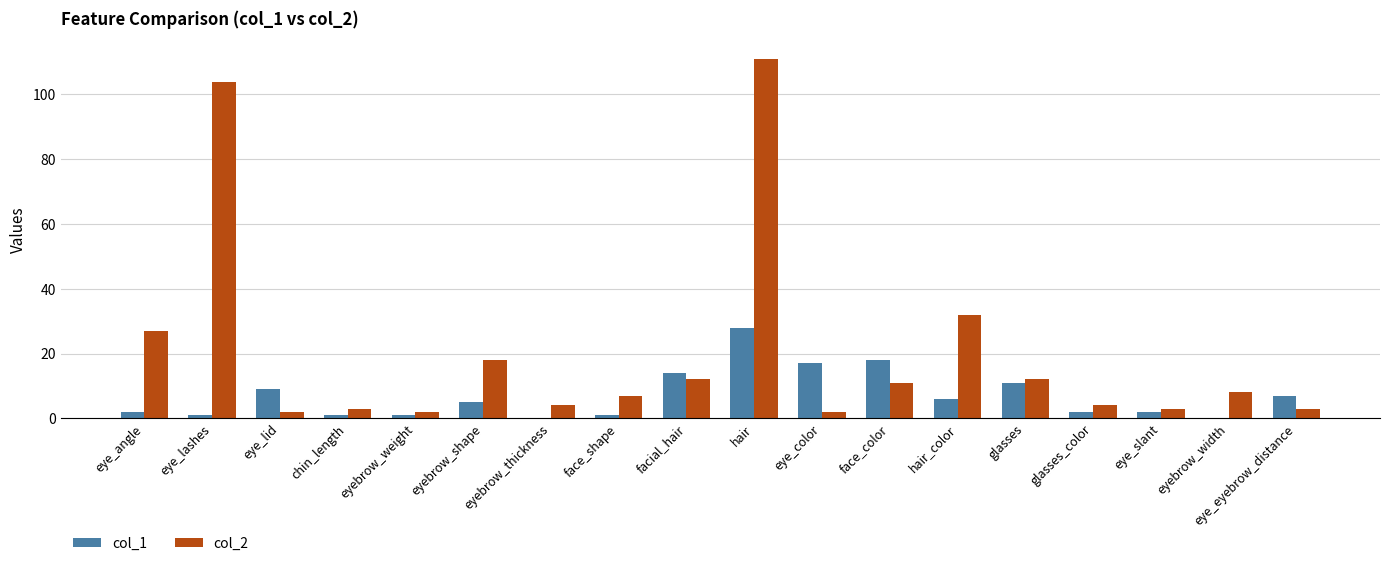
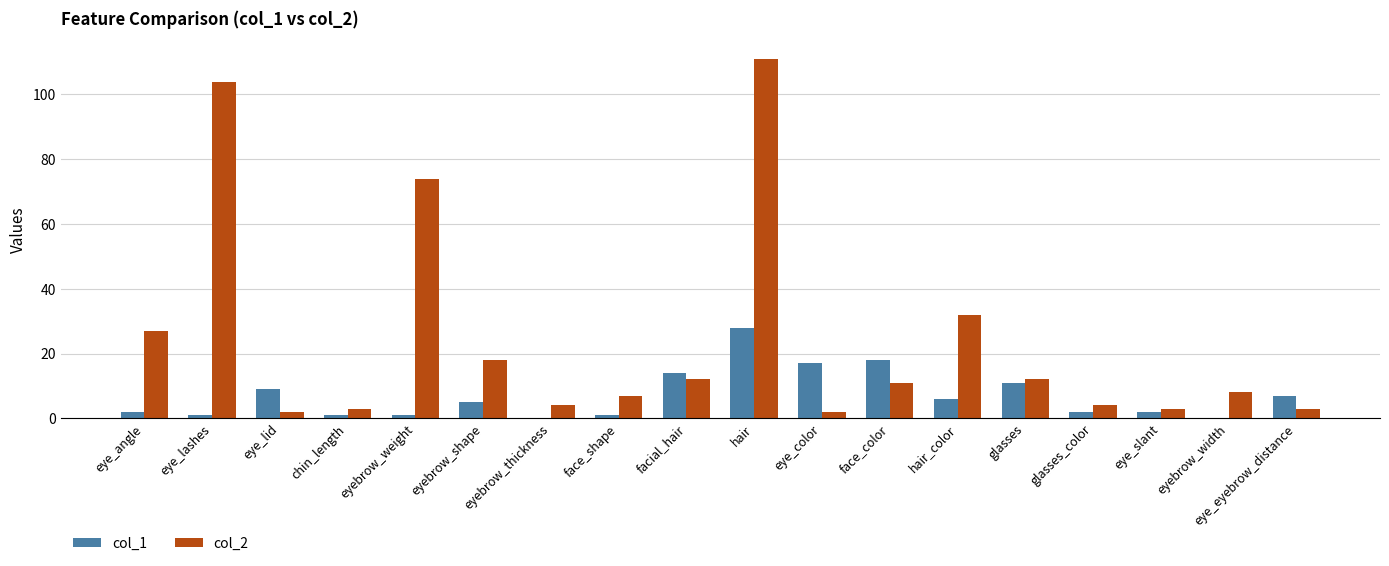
  {
    "col_1": {
      "eye_angle": 2,
      "eye_lashes": 1,
      "eye_lid": 9,
      "chin_length": 1,
      "eyebrow_weight": 1,
      "eyebrow_shape": 5,
      "eyebrow_thickness": 0,
      "face_shape": 1,
      "facial_hair": 14,
      "hair": 28,
      "eye_color": 17,
      "face_color": 18,
      "hair_color": 6,
      "glasses": 11,
      "glasses_color": 2,
      "eye_slant": 2,
      "eyebrow_width": 0,
      "eye_eyebrow_distance": 7
    },
    "col_2": {
      "eye_angle": 27,
      "eye_lashes": 104,
      "eye_lid": 2,
      "chin_length": 3,
-     "eyebrow_weight": 2,
+     "eyebrow_weight": 74,
      "eyebrow_shape": 18,
      "eyebrow_thickness": 4,
      "face_shape": 7,
      "facial_hair": 12,
      "hair": 111,
      "eye_color": 2,
      "face_color": 11,
      "hair_color": 32,
      "glasses": 12,
      "glasses_color": 4,
      "eye_slant": 3,
      "eyebrow_width": 8,
      "eye_eyebrow_distance": 3
    }
  }
